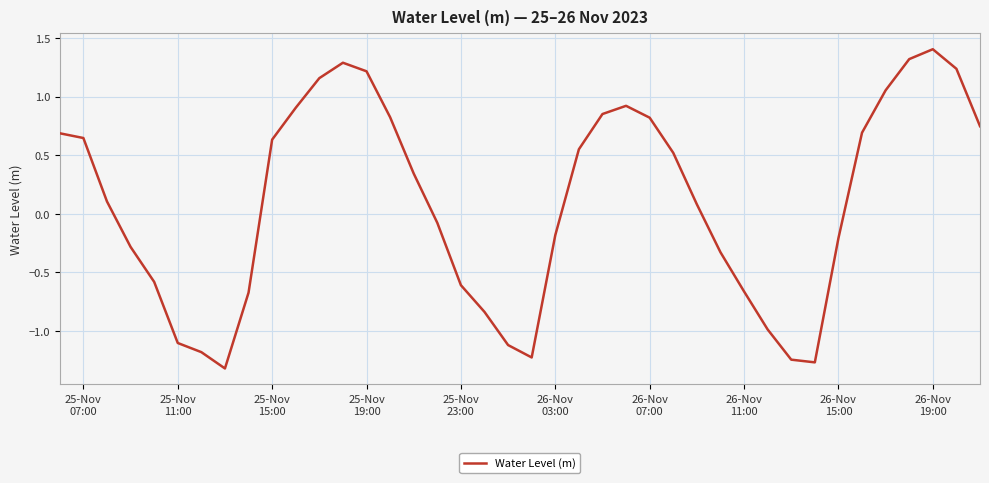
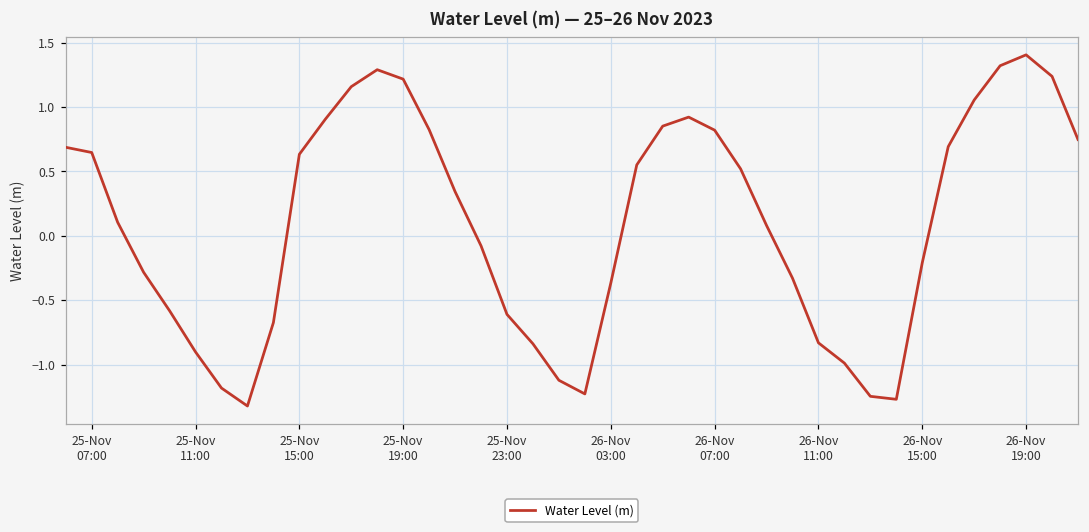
  {
    "25-Nov 07:00": 0.65,
-   "25-Nov 11:00": -1.10,
+   "25-Nov 11:00": -0.90,
    "25-Nov 15:00": 0.63,
    "25-Nov 19:00": 1.22,
    "25-Nov 23:00": -0.61,
-   "26-Nov 03:00": -0.18,
+   "26-Nov 03:00": -0.37,
    "26-Nov 07:00": 0.82,
-   "26-Nov 11:00": -0.66,
+   "26-Nov 11:00": -0.83,
    "26-Nov 15:00": -0.21,
    "26-Nov 19:00": 1.40
  }
